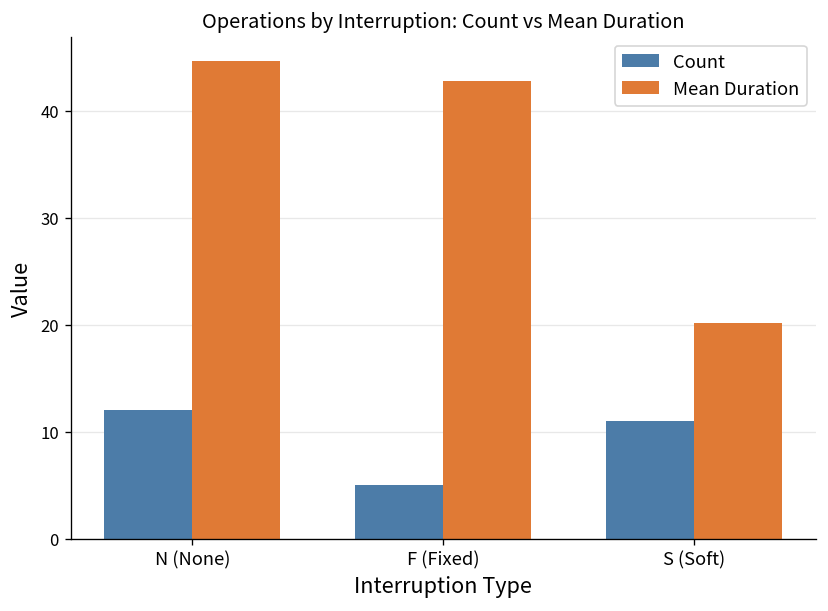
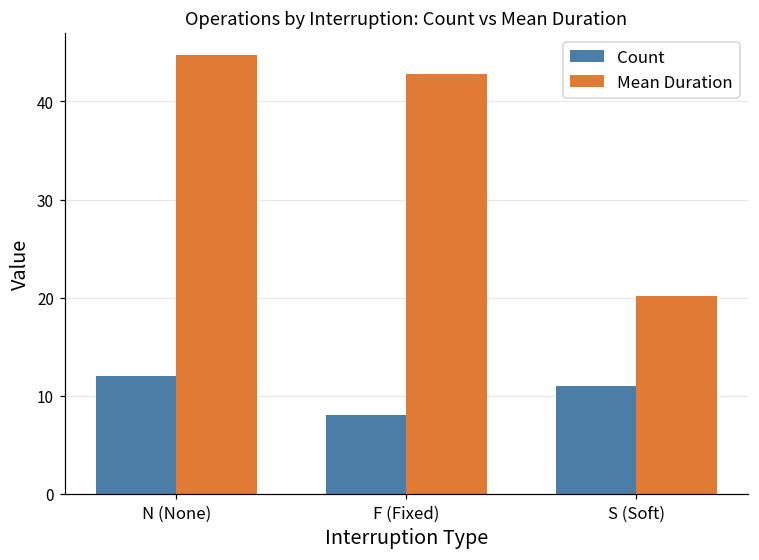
  {
    "Count": {
      "N (None)": 12,
-     "F (Fixed)": 5,
+     "F (Fixed)": 8,
      "S (Soft)": 11
    },
    "Mean Duration": {
      "N (None)": 45,
      "F (Fixed)": 43,
      "S (Soft)": 20
    }
  }
